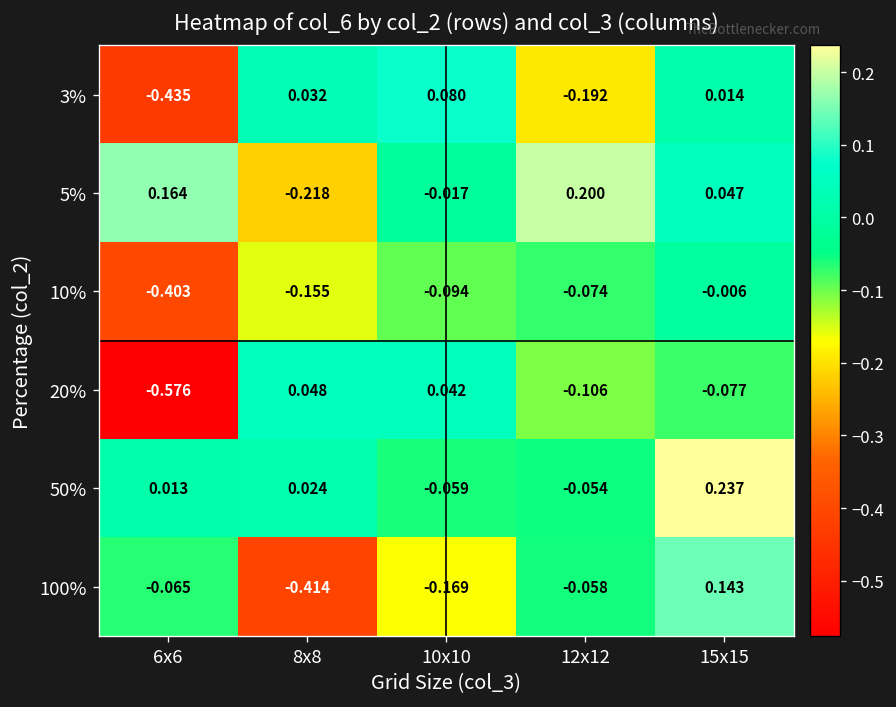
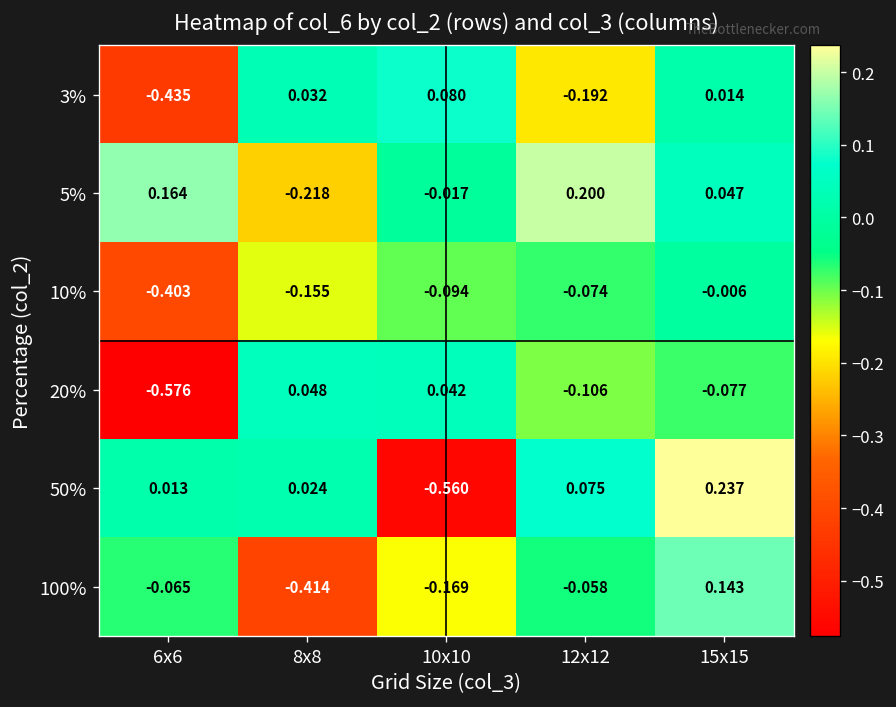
  {
    "3%": {
      "6x6": -0.435,
      "8x8": 0.032,
      "10x10": 0.080,
      "12x12": -0.192,
      "15x15": 0.014
    },
    "5%": {
      "6x6": 0.164,
      "8x8": -0.218,
      "10x10": -0.017,
      "12x12": 0.200,
      "15x15": 0.047
    },
    "10%": {
      "6x6": -0.403,
      "8x8": -0.155,
      "10x10": -0.094,
      "12x12": -0.074,
      "15x15": -0.006
    },
    "20%": {
      "6x6": -0.576,
      "8x8": 0.048,
      "10x10": 0.042,
      "12x12": -0.106,
      "15x15": -0.077
    },
    "50%": {
      "6x6": 0.013,
      "8x8": 0.024,
-     "10x10": -0.059,
-     "12x12": -0.054,
+     "10x10": -0.560,
+     "12x12": 0.075,
      "15x15": 0.237
    },
    "100%": {
      "6x6": -0.065,
      "8x8": -0.414,
      "10x10": -0.169,
      "12x12": -0.058,
      "15x15": 0.143
    }
  }
